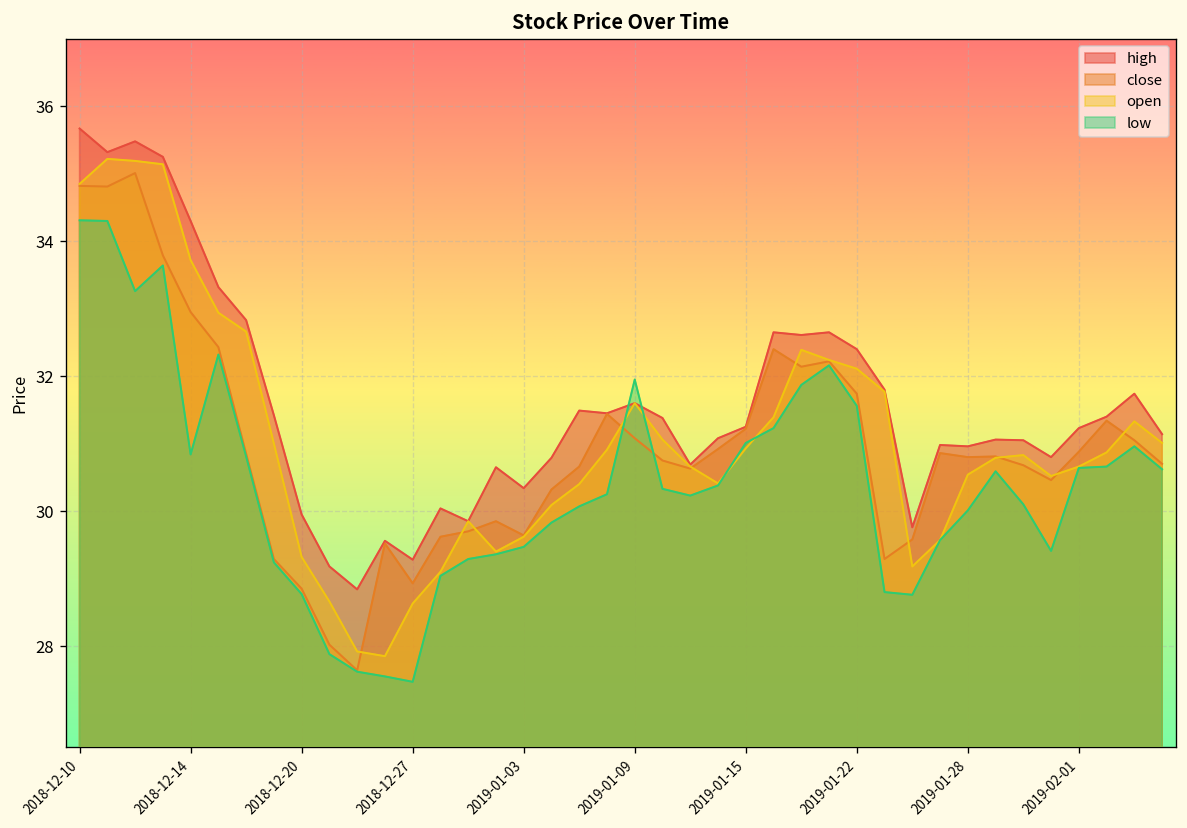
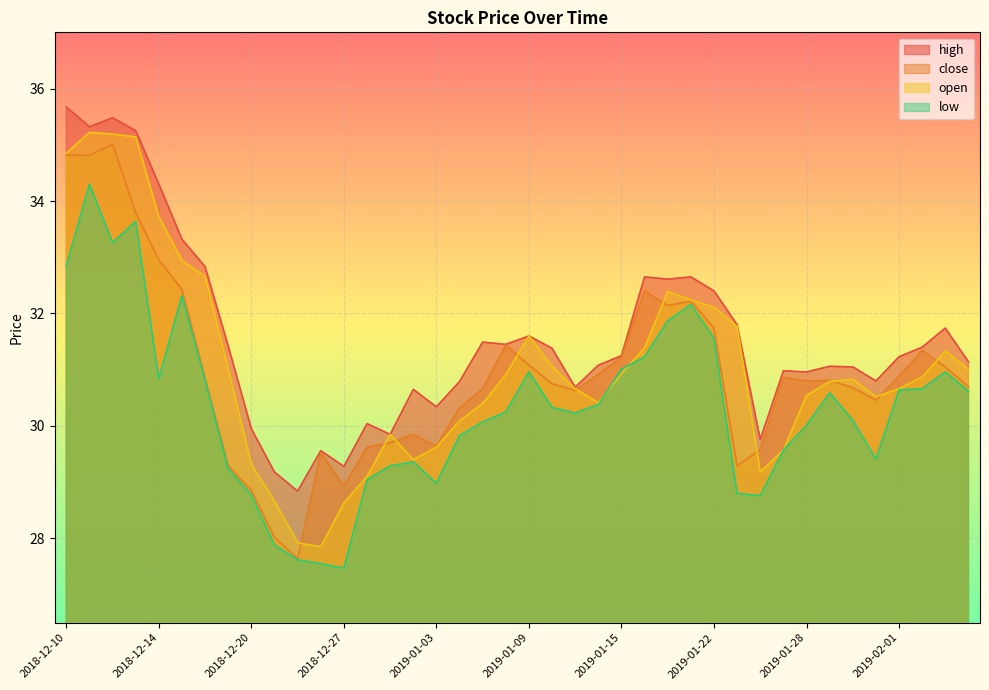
  {
    "low": {
-     "2018-12-10": 34.3,
+     "2018-12-10": 32.9,
      "2018-12-14": 30.8,
      "2018-12-20": 28.8,
      "2018-12-27": 27.5,
-     "2019-01-03": 29.5,
-     "2019-01-09": 32.0,
+     "2019-01-03": 29.0,
+     "2019-01-09": 31.0,
      "2019-01-15": 31.0,
      "2019-01-22": 31.6,
      "2019-01-28": 30.0
    }
  }
